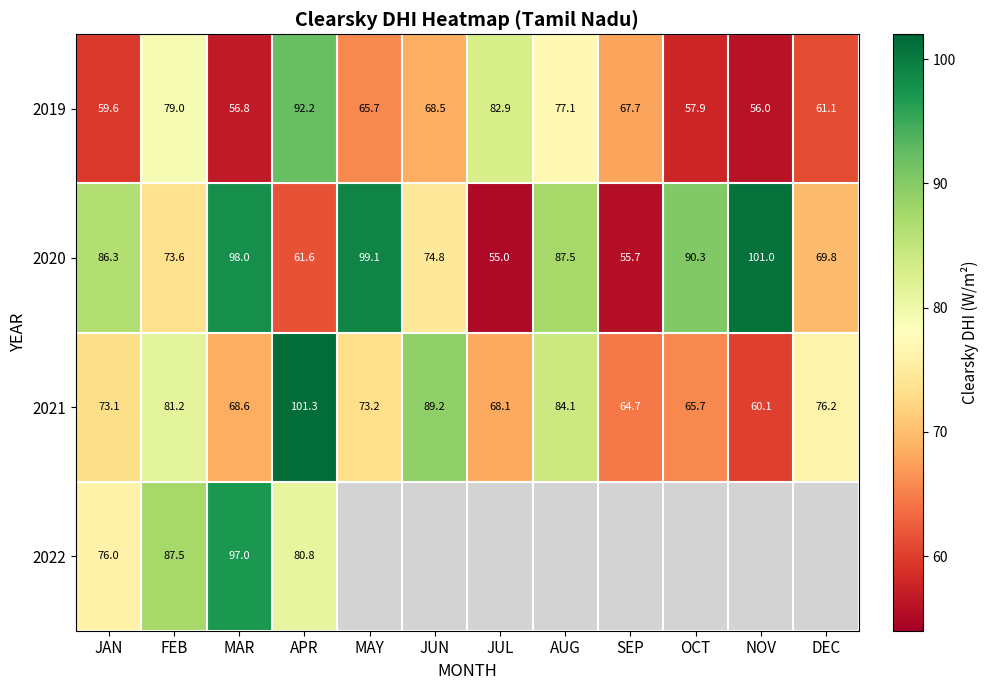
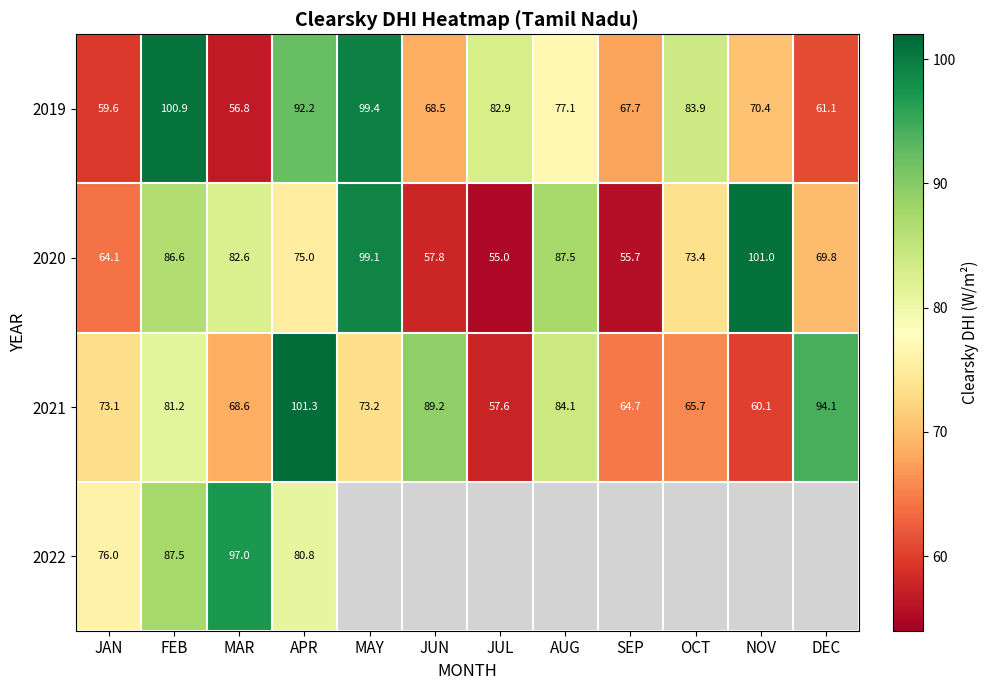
  {
    "2019": {
      "JAN": 59.6,
-     "FEB": 79.0,
+     "FEB": 100.9,
      "MAR": 56.8,
      "APR": 92.2,
-     "MAY": 65.7,
+     "MAY": 99.4,
      "JUN": 68.5,
      "JUL": 82.9,
      "AUG": 77.1,
      "SEP": 67.7,
-     "OCT": 57.9,
-     "NOV": 56.0,
+     "OCT": 83.9,
+     "NOV": 70.4,
      "DEC": 61.1
    },
    "2020": {
-     "JAN": 86.3,
-     "FEB": 73.6,
-     "MAR": 98.0,
-     "APR": 61.6,
+     "JAN": 64.1,
+     "FEB": 86.6,
+     "MAR": 82.6,
+     "APR": 75.0,
      "MAY": 99.1,
-     "JUN": 74.8,
+     "JUN": 57.8,
      "JUL": 55.0,
      "AUG": 87.5,
      "SEP": 55.7,
-     "OCT": 90.3,
+     "OCT": 73.4,
      "NOV": 101.0,
      "DEC": 69.8
    },
    "2021": {
      "JAN": 73.1,
      "FEB": 81.2,
      "MAR": 68.6,
      "APR": 101.3,
      "MAY": 73.2,
      "JUN": 89.2,
-     "JUL": 68.1,
+     "JUL": 57.6,
      "AUG": 84.1,
      "SEP": 64.7,
      "OCT": 65.7,
      "NOV": 60.1,
-     "DEC": 76.2
+     "DEC": 94.1
    },
    "2022": {
      "JAN": 76.0,
      "FEB": 87.5,
      "MAR": 97.0,
      "APR": 80.8
    }
  }
